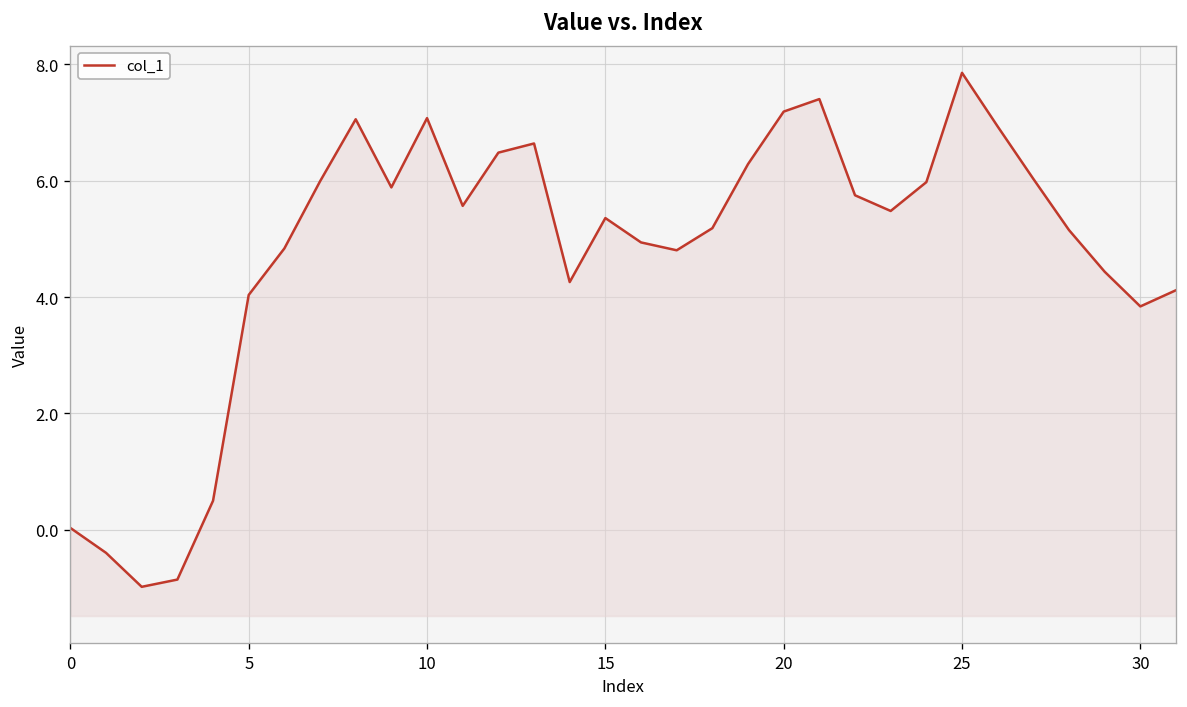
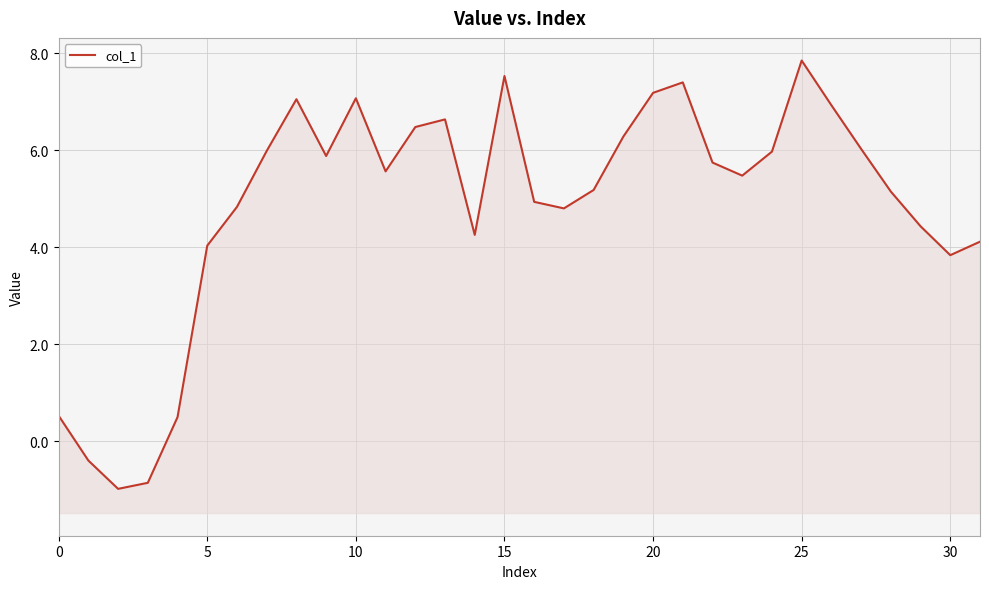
  {
-   "0": 0.0,
+   "0": 0.5,
    "5": 4.0,
    "10": 7.1,
-   "15": 5.4,
+   "15": 7.5,
    "20": 7.2,
    "25": 7.9,
    "30": 3.8
  }
